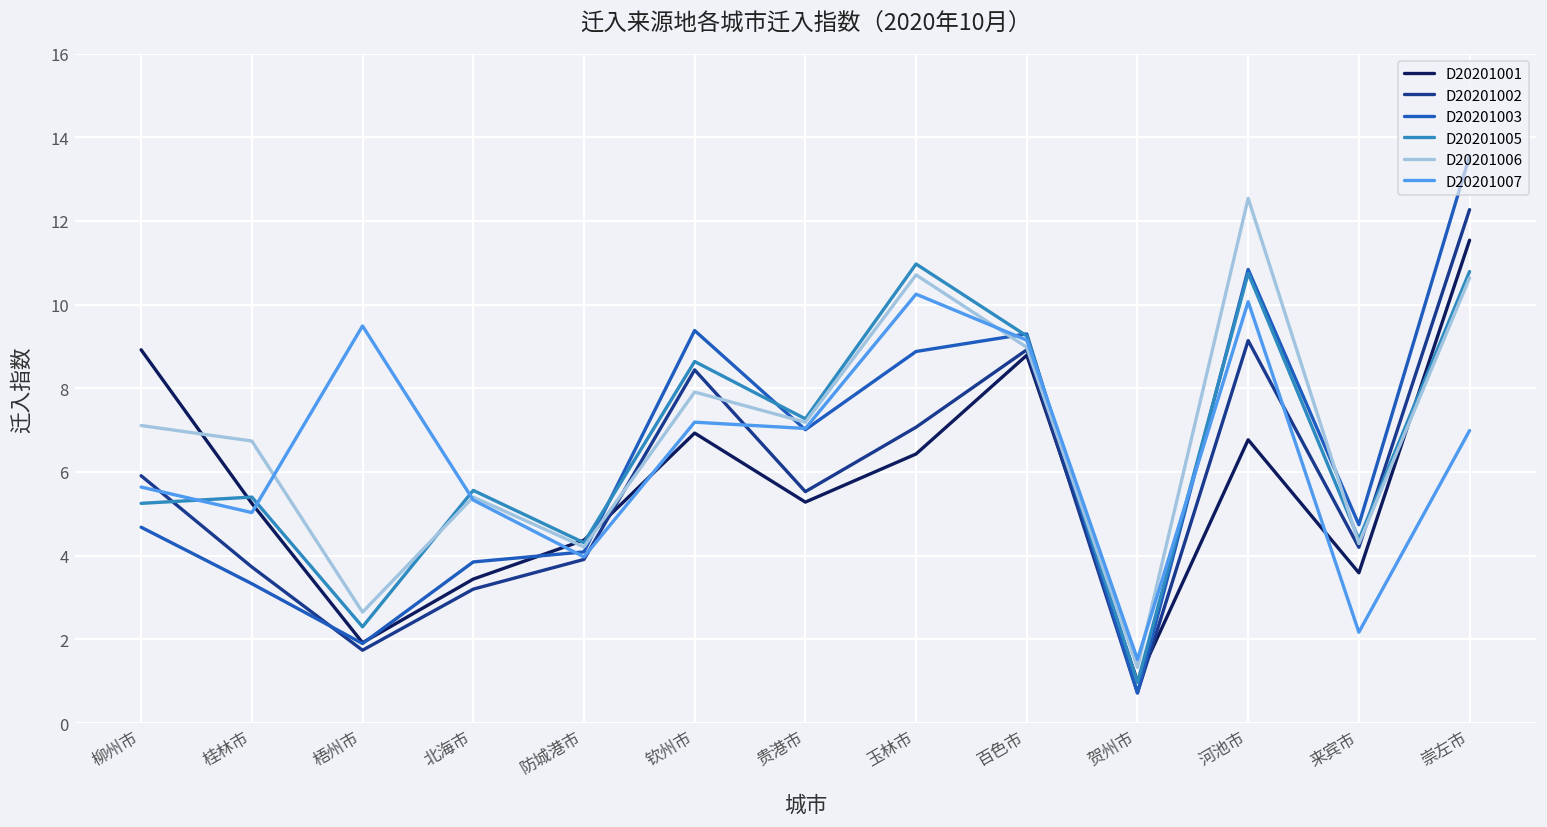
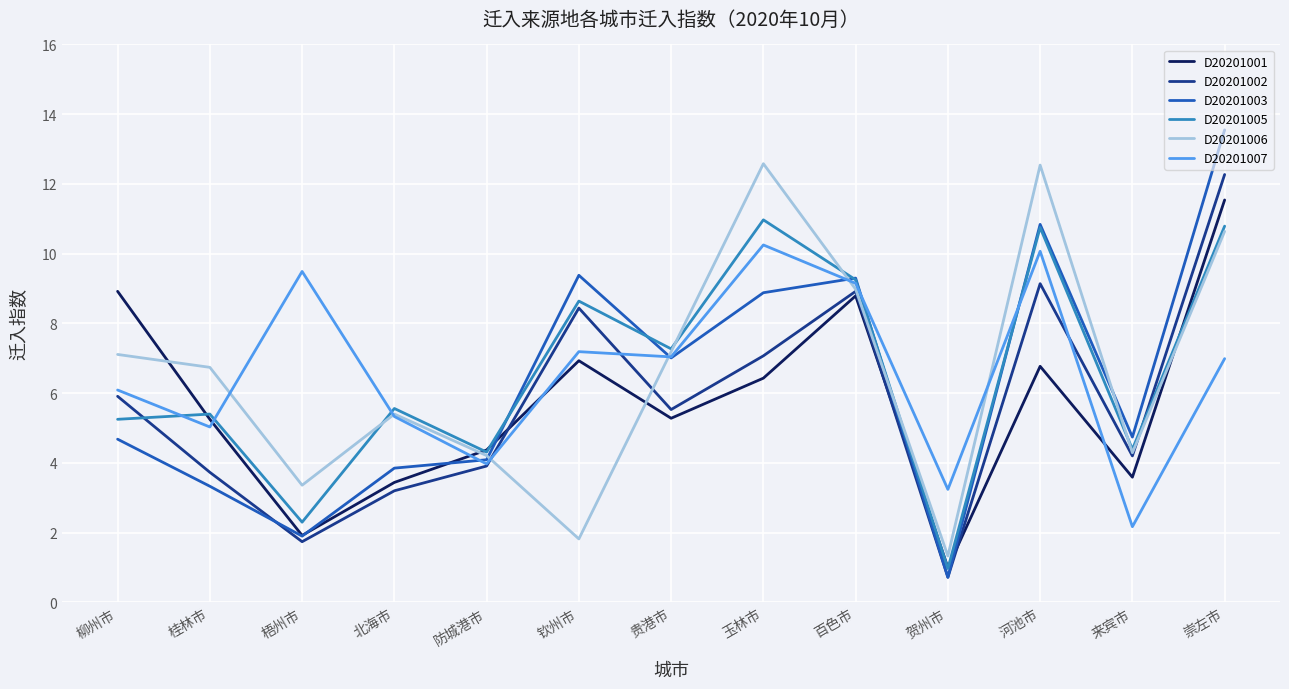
  {
    "D20201006": {
      "柳州市": 7.1,
      "桂林市": 6.7,
-     "梧州市": 2.7,
+     "梧州市": 3.4,
      "防城港市": 4.2,
-     "钦州市": 7.9,
+     "钦州市": 1.8,
      "贵港市": 7.2,
-     "玉林市": 10.7,
+     "玉林市": 12.6,
      "贺州市": 1.3,
      "河池市": 12.5,
      "来宾市": 4.3,
      "崇左市": 10.6
    },
    "D20201007": {
-     "柳州市": 5.6,
+     "柳州市": 6.1,
      "桂林市": 5.0,
      "梧州市": 9.5,
      "钦州市": 7.2,
      "玉林市": 10.3,
      "百色市": 9.2,
-     "贺州市": 1.5,
+     "贺州市": 3.2,
      "河池市": 10.1,
      "来宾市": 2.2,
      "崇左市": 7.0
    }
  }
